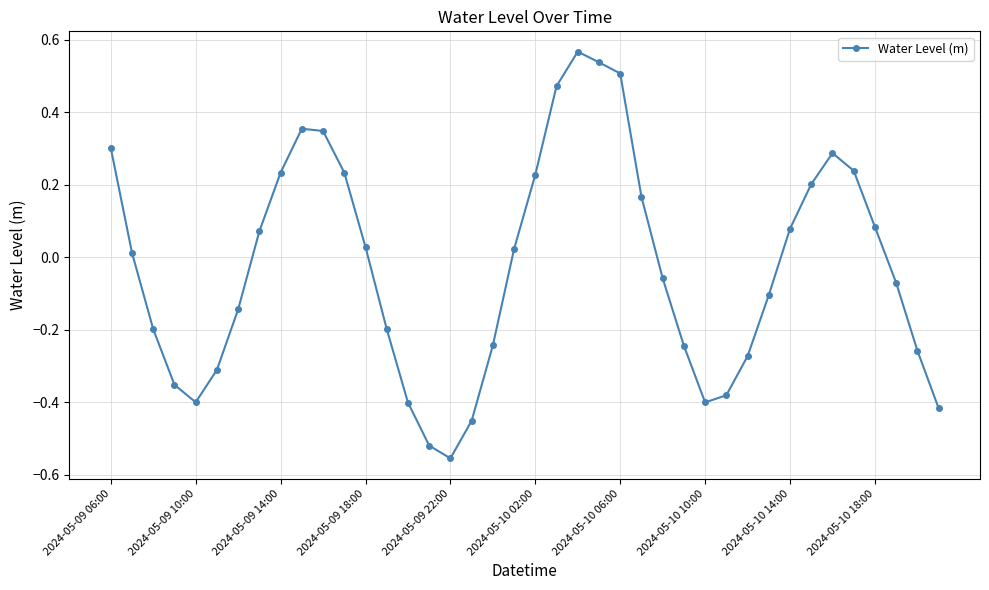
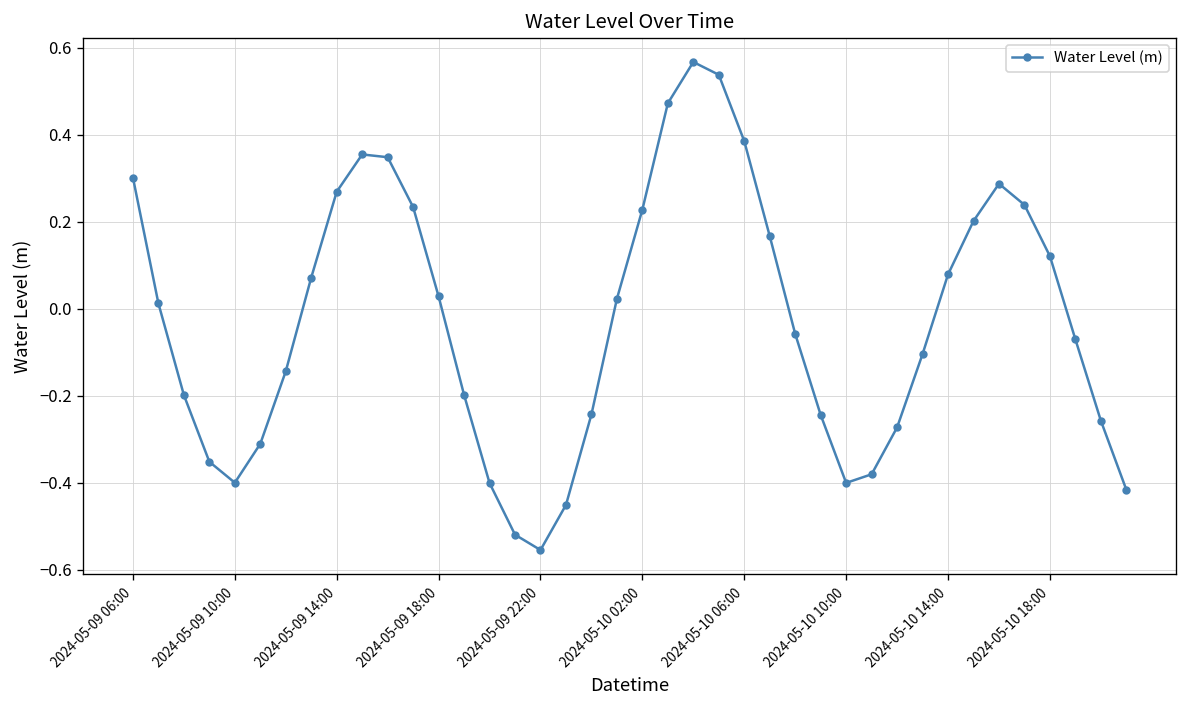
  {
    "2024-05-09 06:00": 0.30,
    "2024-05-09 10:00": -0.40,
-   "2024-05-09 14:00": 0.23,
+   "2024-05-09 14:00": 0.27,
    "2024-05-09 18:00": 0.03,
    "2024-05-09 22:00": -0.55,
    "2024-05-10 02:00": 0.23,
-   "2024-05-10 06:00": 0.51,
+   "2024-05-10 06:00": 0.38,
    "2024-05-10 10:00": -0.40,
    "2024-05-10 14:00": 0.08,
-   "2024-05-10 18:00": 0.08
+   "2024-05-10 18:00": 0.12
  }
